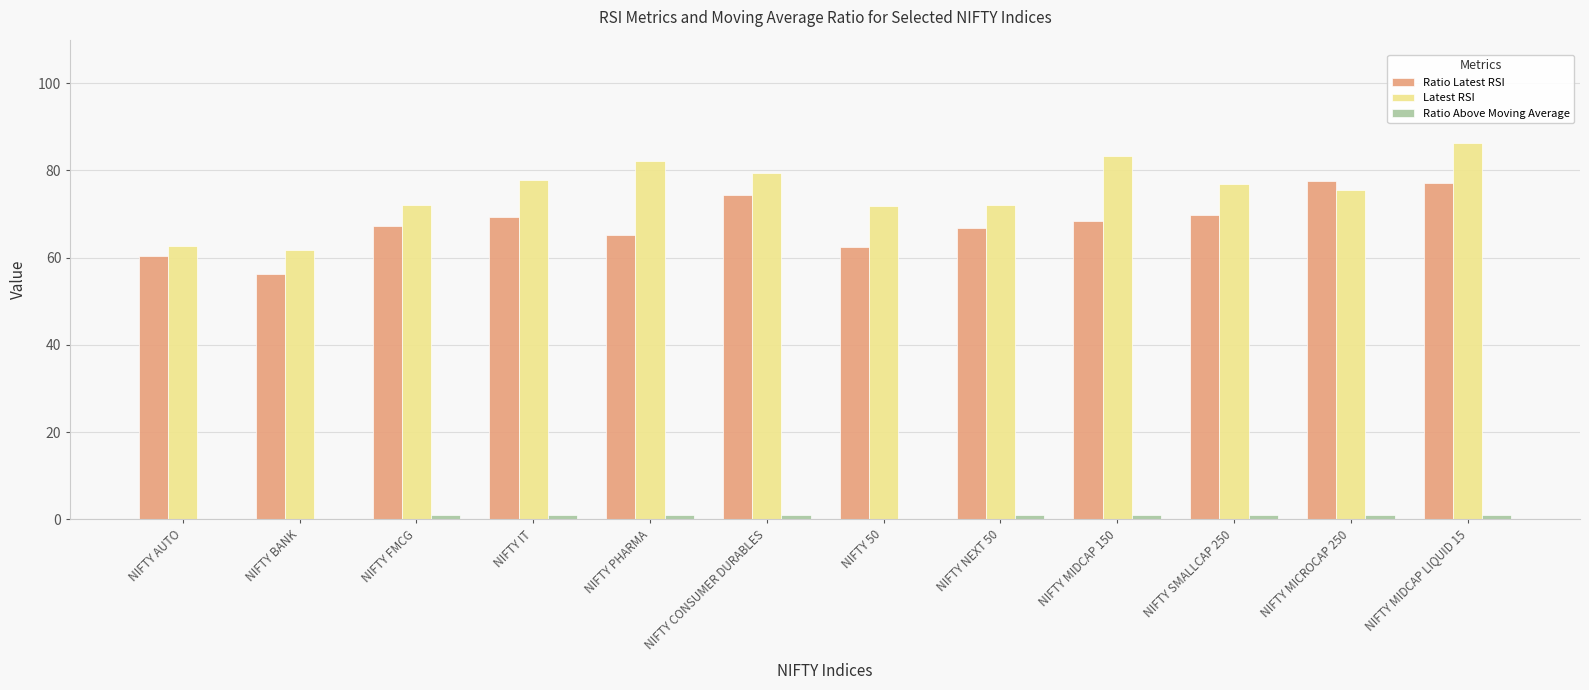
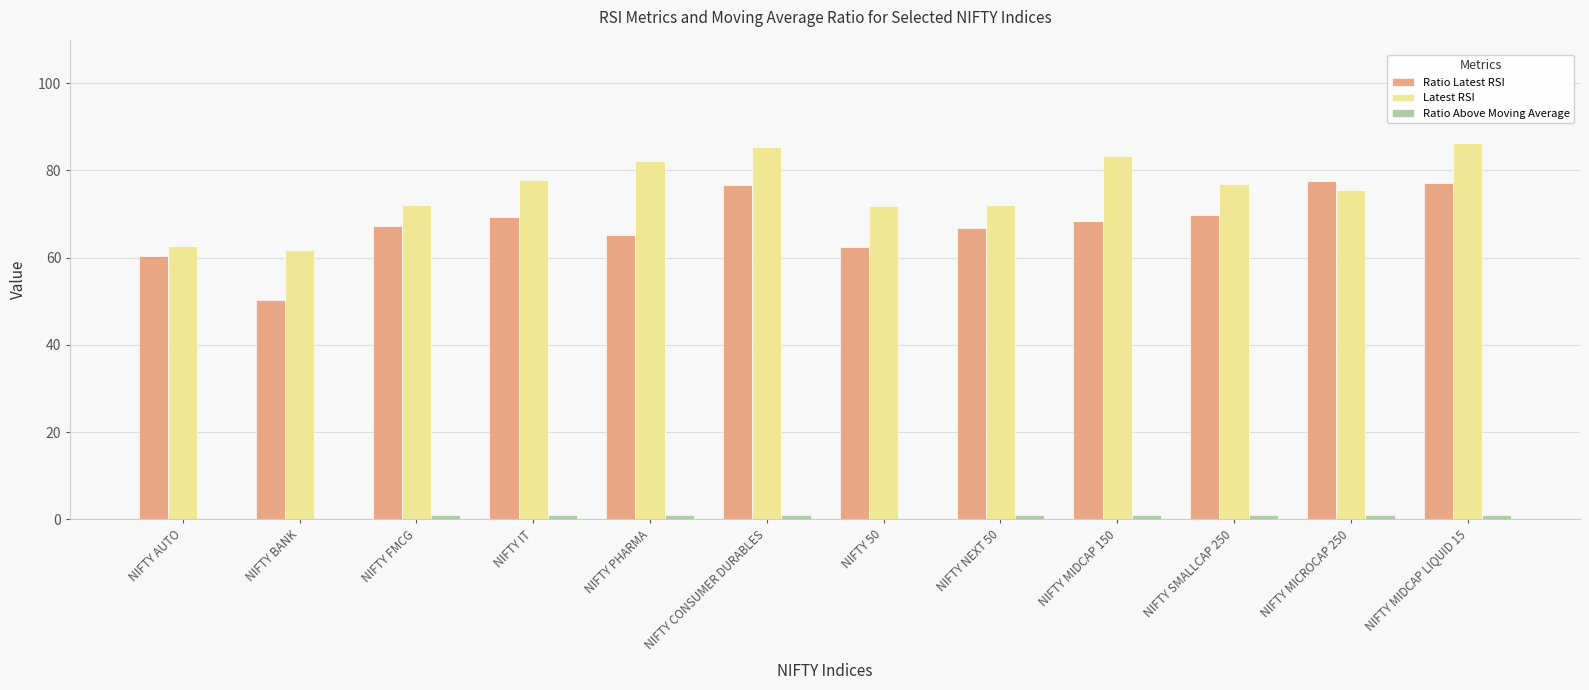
  {
    "Ratio Latest RSI": {
      "NIFTY AUTO": 60,
-     "NIFTY BANK": 56,
+     "NIFTY BANK": 50,
      "NIFTY FMCG": 67,
      "NIFTY IT": 69,
      "NIFTY PHARMA": 65,
-     "NIFTY CONSUMER DURABLES": 74,
+     "NIFTY CONSUMER DURABLES": 77,
      "NIFTY 50": 62,
      "NIFTY NEXT 50": 67,
      "NIFTY MIDCAP 150": 68,
      "NIFTY SMALLCAP 250": 70,
      "NIFTY MICROCAP 250": 78,
      "NIFTY MIDCAP LIQUID 15": 77
    },
    "Latest RSI": {
      "NIFTY AUTO": 63,
      "NIFTY BANK": 62,
      "NIFTY FMCG": 72,
      "NIFTY IT": 78,
      "NIFTY PHARMA": 82,
-     "NIFTY CONSUMER DURABLES": 79,
+     "NIFTY CONSUMER DURABLES": 85,
      "NIFTY 50": 72,
      "NIFTY NEXT 50": 72,
      "NIFTY MIDCAP 150": 83,
      "NIFTY SMALLCAP 250": 77,
      "NIFTY MICROCAP 250": 76,
      "NIFTY MIDCAP LIQUID 15": 86
    },
    "Ratio Above Moving Average": {
      "NIFTY AUTO": 0,
      "NIFTY BANK": 0,
      "NIFTY FMCG": 1,
      "NIFTY IT": 1,
      "NIFTY PHARMA": 1,
      "NIFTY CONSUMER DURABLES": 1,
      "NIFTY 50": 0,
      "NIFTY NEXT 50": 1,
      "NIFTY MIDCAP 150": 1,
      "NIFTY SMALLCAP 250": 1,
      "NIFTY MICROCAP 250": 1,
      "NIFTY MIDCAP LIQUID 15": 1
    }
  }
